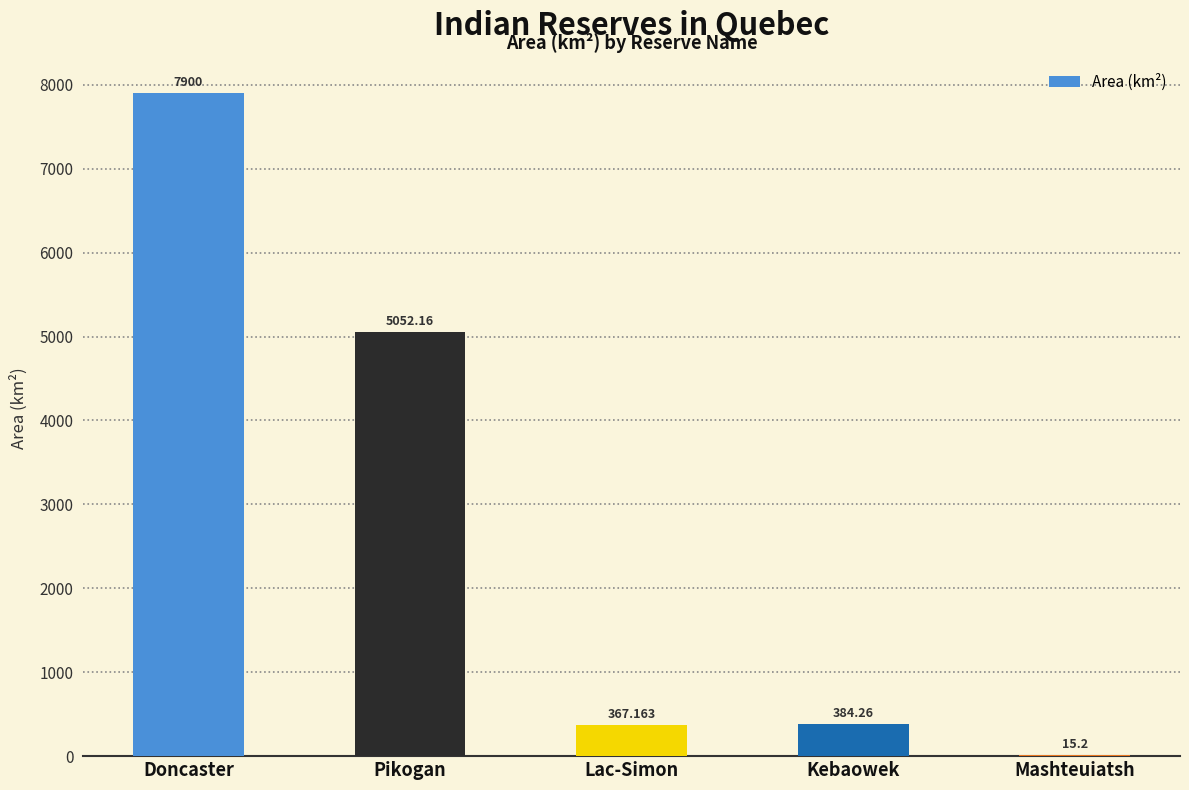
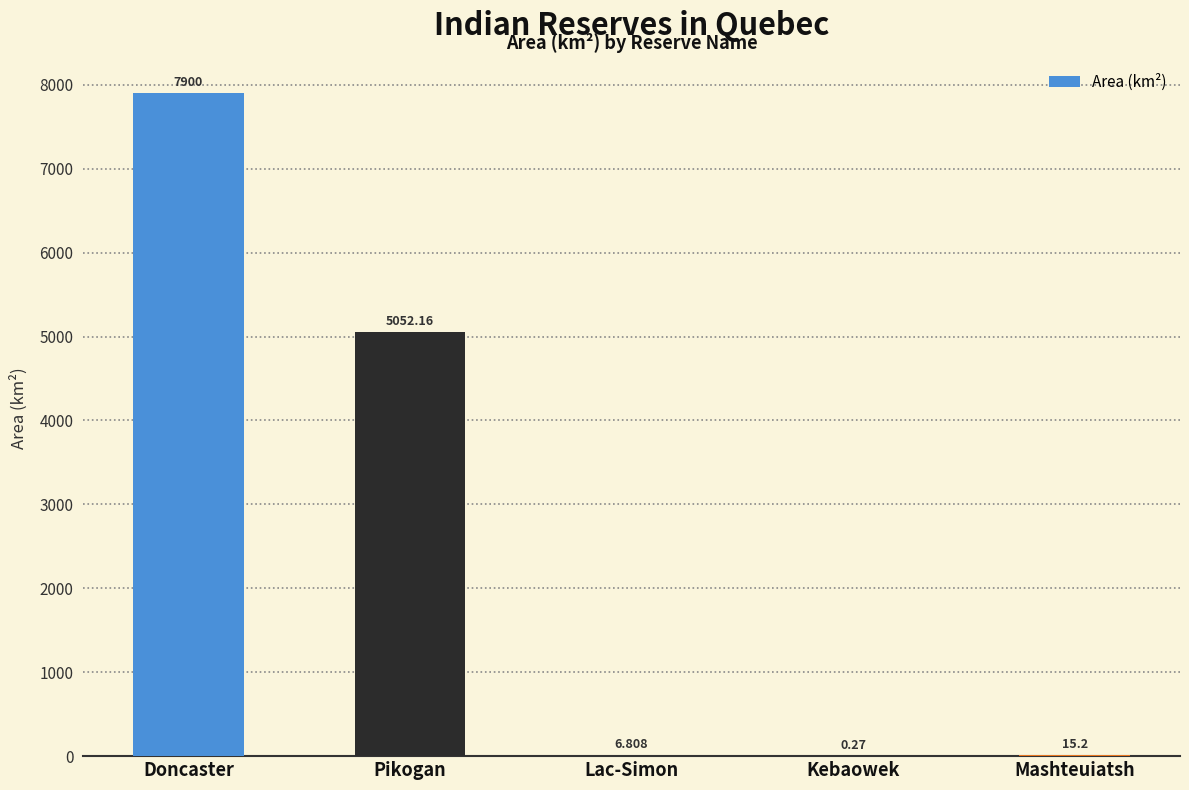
  {
    "Doncaster": 7900,
    "Pikogan": 5052.16,
-   "Lac-Simon": 367.163,
-   "Kebaowek": 384.26,
+   "Lac-Simon": 6.808,
+   "Kebaowek": 0.27,
    "Mashteuiatsh": 15.2
  }
